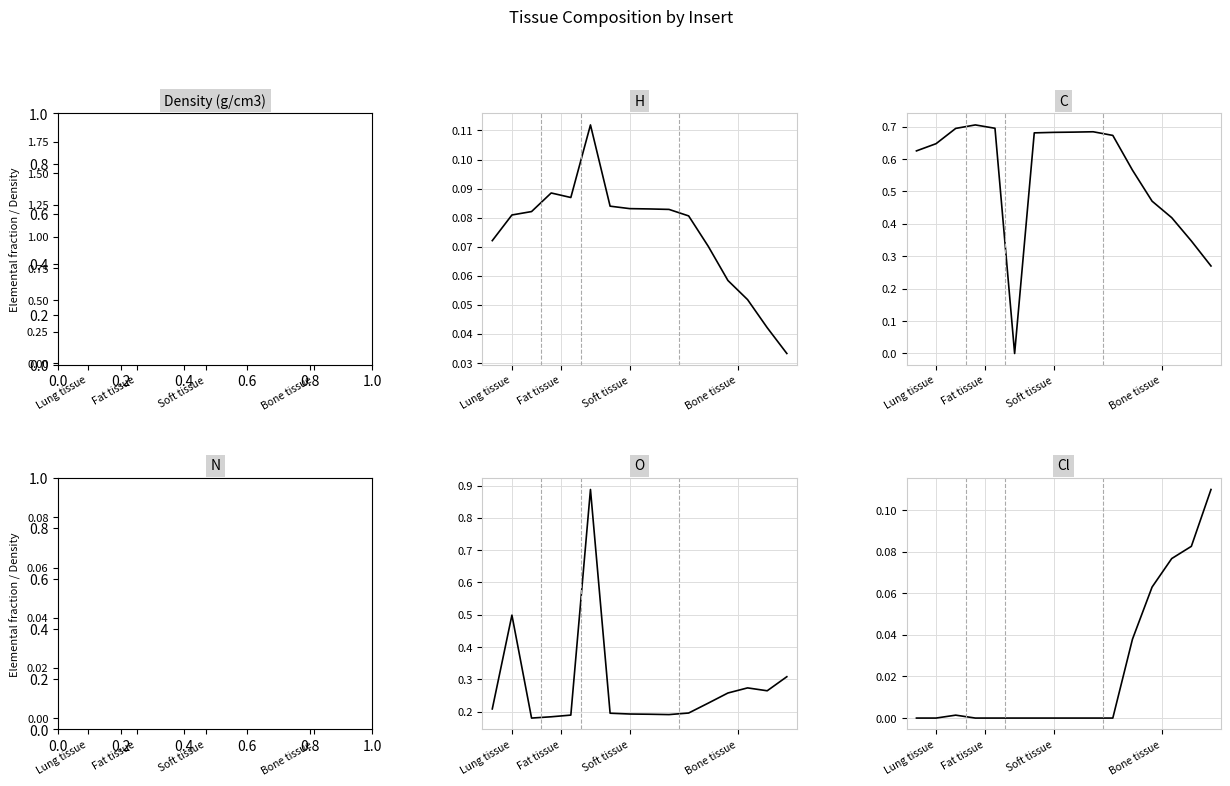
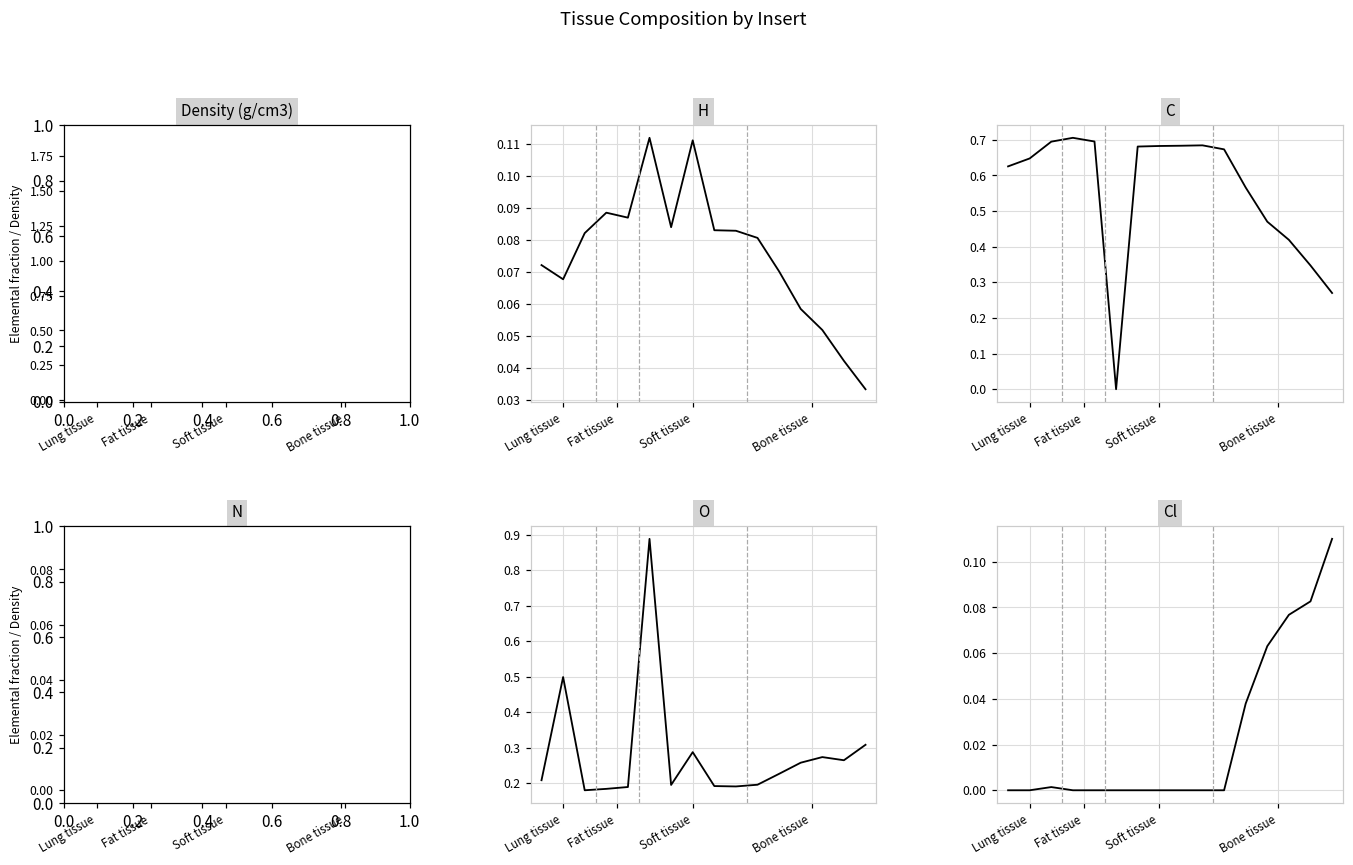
  {
    "H": {
-     "Lung tissue": 0.081,
-     "Soft tissue": 0.083
+     "Lung tissue": 0.068,
+     "Soft tissue": 0.111
    },
    "C": {
      "Lung tissue": 0.65,
      "Soft tissue": 0.68
    },
    "O": {
      "Lung tissue": 0.50,
-     "Soft tissue": 0.19
+     "Soft tissue": 0.29
    },
    "Cl": {
      "Lung tissue": 0.000,
      "Soft tissue": 0.000
    }
  }
